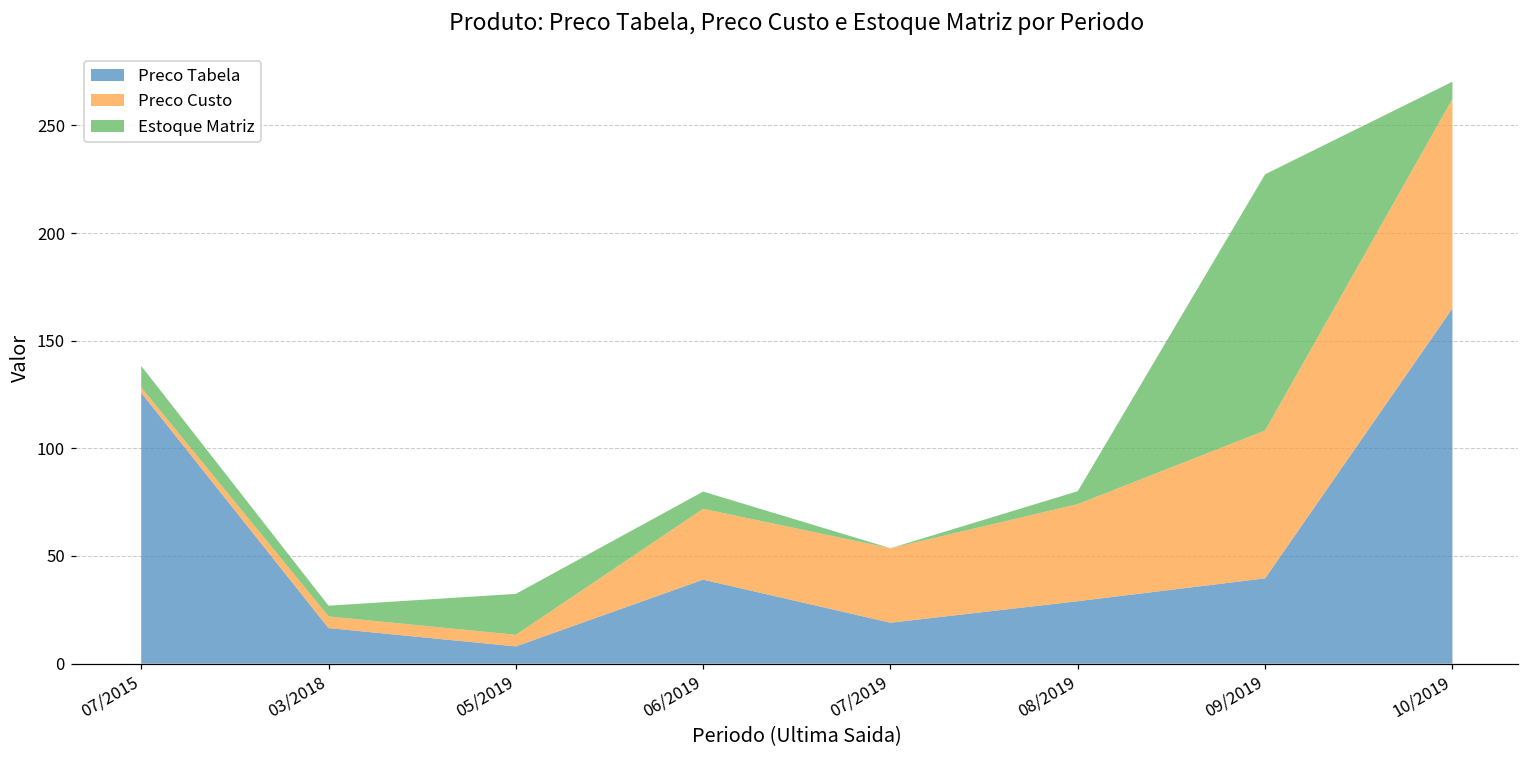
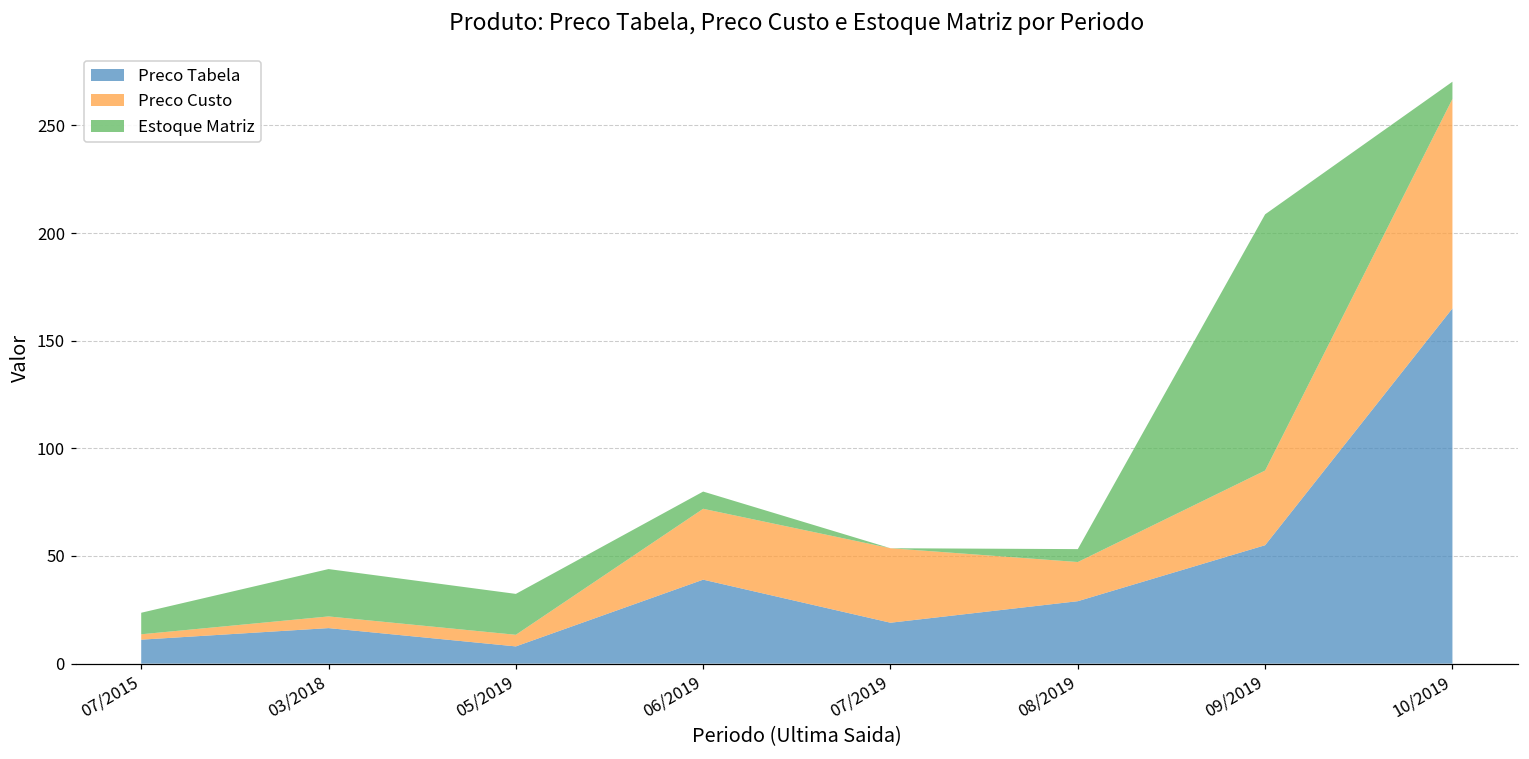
  {
    "Preco Tabela": {
-     "07/2015": 126,
+     "07/2015": 11,
      "03/2018": 17,
      "05/2019": 8,
      "06/2019": 39,
      "07/2019": 19,
      "08/2019": 29,
-     "09/2019": 40,
+     "09/2019": 55,
      "10/2019": 165
    },
    "Preco Custo": {
      "07/2015": 3,
      "03/2018": 5,
      "05/2019": 5,
      "06/2019": 33,
-     "08/2019": 45,
-     "09/2019": 69,
+     "08/2019": 18,
+     "09/2019": 35,
      "10/2019": 97
    },
    "Estoque Matriz": {
      "07/2015": 10,
-     "03/2018": 5,
+     "03/2018": 22,
      "05/2019": 19,
      "06/2019": 8,
      "08/2019": 6,
      "09/2019": 119,
      "10/2019": 8
    }
  }
